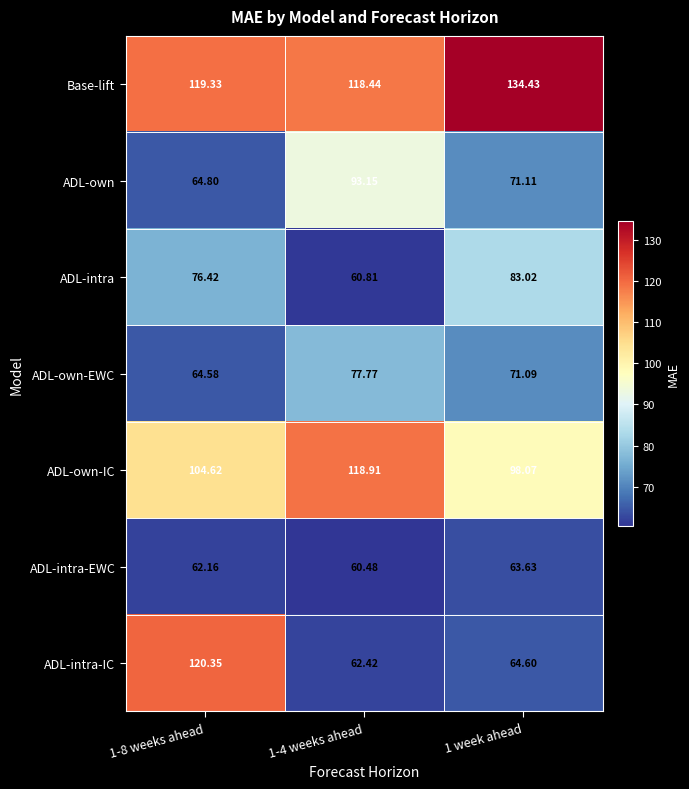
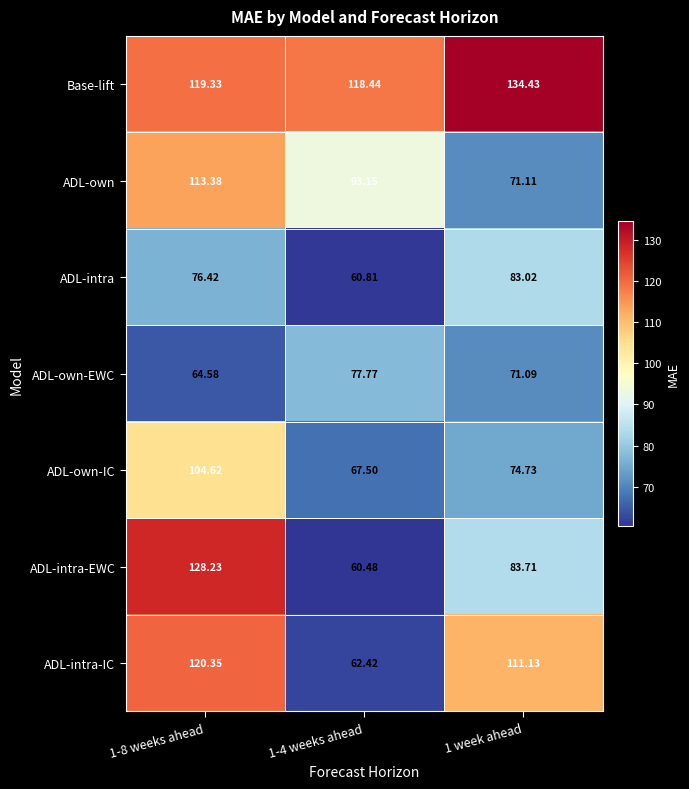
  {
    "Base-lift": {
      "1-8 weeks ahead": 119.33,
      "1-4 weeks ahead": 118.44,
      "1 week ahead": 134.43
    },
    "ADL-own": {
-     "1-8 weeks ahead": 64.80,
+     "1-8 weeks ahead": 113.38,
      "1 week ahead": 71.11
    },
    "ADL-intra": {
      "1-8 weeks ahead": 76.42,
      "1-4 weeks ahead": 60.81,
      "1 week ahead": 83.02
    },
    "ADL-own-EWC": {
      "1-8 weeks ahead": 64.58,
      "1-4 weeks ahead": 77.77,
      "1 week ahead": 71.09
    },
    "ADL-own-IC": {
      "1-8 weeks ahead": 104.62,
-     "1-4 weeks ahead": 118.91,
-     "1 week ahead": 98.07
+     "1-4 weeks ahead": 67.50,
+     "1 week ahead": 74.73
    },
    "ADL-intra-EWC": {
-     "1-8 weeks ahead": 62.16,
+     "1-8 weeks ahead": 128.23,
      "1-4 weeks ahead": 60.48,
-     "1 week ahead": 63.63
+     "1 week ahead": 83.71
    },
    "ADL-intra-IC": {
      "1-8 weeks ahead": 120.35,
      "1-4 weeks ahead": 62.42,
-     "1 week ahead": 64.60
+     "1 week ahead": 111.13
    }
  }
